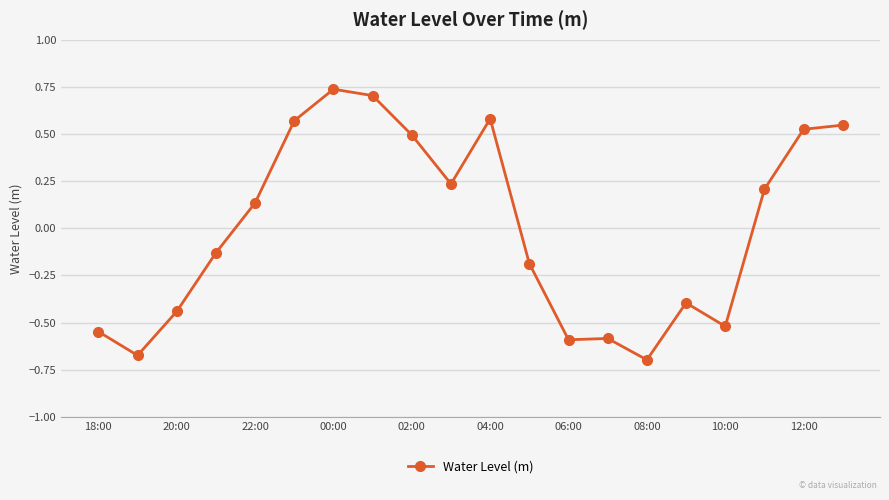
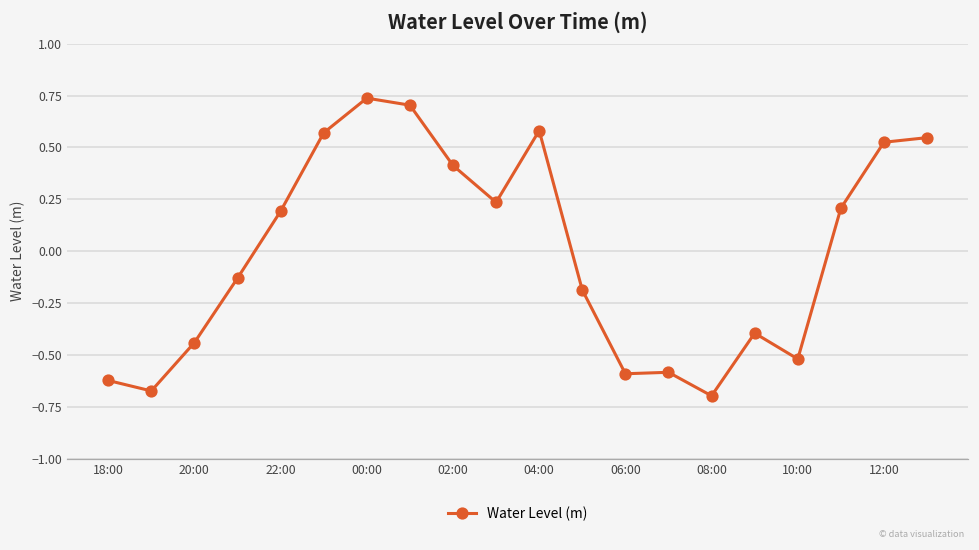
  {
-   "18:00": -0.55,
+   "18:00": -0.62,
    "20:00": -0.44,
-   "22:00": 0.13,
+   "22:00": 0.19,
    "00:00": 0.74,
-   "02:00": 0.49,
+   "02:00": 0.41,
    "04:00": 0.58,
    "06:00": -0.59,
    "08:00": -0.70,
    "10:00": -0.52,
    "12:00": 0.53
  }
